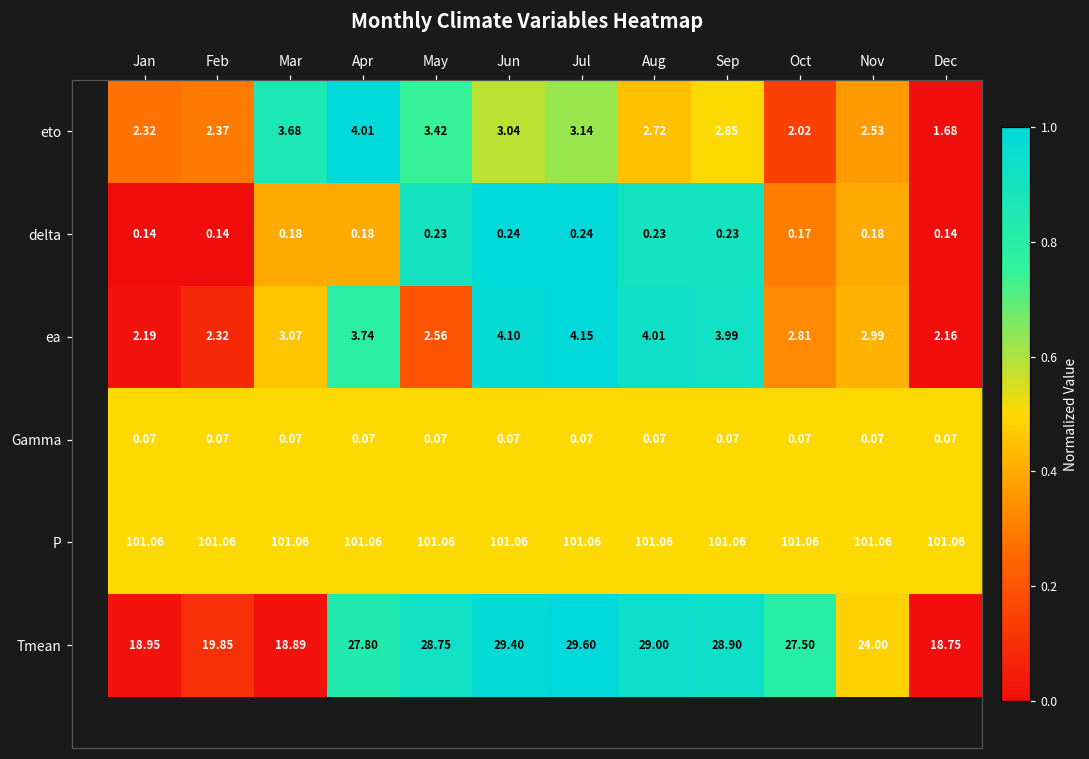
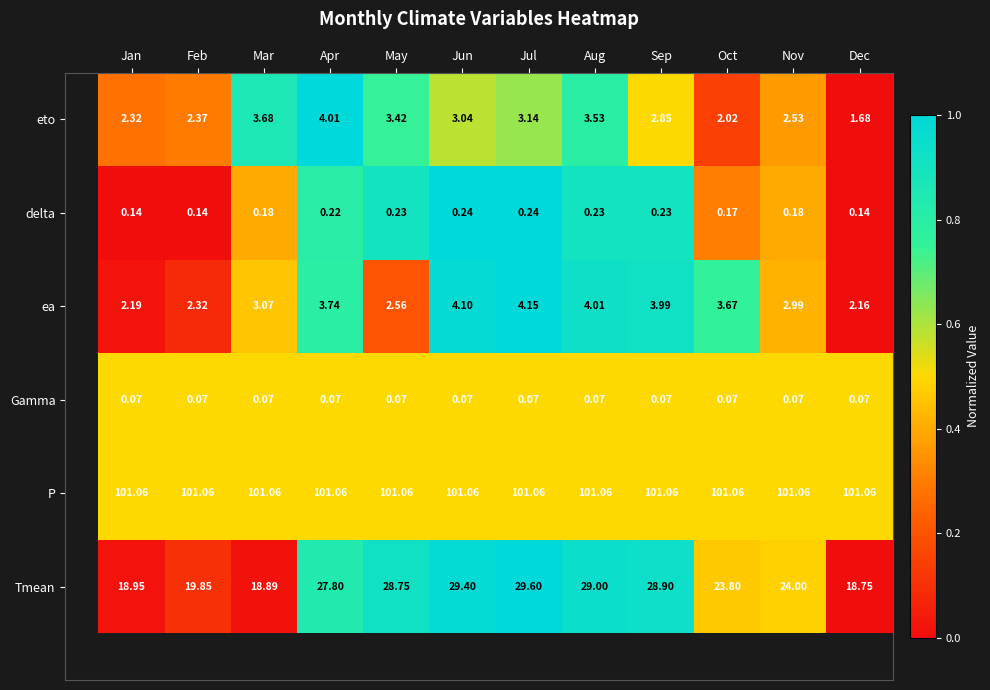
  {
    "eto": {
      "Jan": 2.32,
      "Feb": 2.37,
      "Mar": 3.68,
      "Apr": 4.01,
      "May": 3.42,
      "Jun": 3.04,
      "Jul": 3.14,
-     "Aug": 2.72,
+     "Aug": 3.53,
      "Sep": 2.85,
      "Oct": 2.02,
      "Nov": 2.53,
      "Dec": 1.68
    },
    "delta": {
      "Jan": 0.14,
      "Feb": 0.14,
      "Mar": 0.18,
-     "Apr": 0.18,
+     "Apr": 0.22,
      "May": 0.23,
      "Jun": 0.24,
      "Jul": 0.24,
      "Aug": 0.23,
      "Sep": 0.23,
      "Oct": 0.17,
      "Nov": 0.18,
      "Dec": 0.14
    },
    "ea": {
      "Jan": 2.19,
      "Feb": 2.32,
      "Mar": 3.07,
      "Apr": 3.74,
      "May": 2.56,
      "Jun": 4.10,
      "Jul": 4.15,
      "Aug": 4.01,
      "Sep": 3.99,
-     "Oct": 2.81,
+     "Oct": 3.67,
      "Nov": 2.99,
      "Dec": 2.16
    },
    "Gamma": {
      "Jan": 0.07,
      "Feb": 0.07,
      "Mar": 0.07,
      "Apr": 0.07,
      "May": 0.07,
      "Jun": 0.07,
      "Jul": 0.07,
      "Aug": 0.07,
      "Sep": 0.07,
      "Oct": 0.07,
      "Nov": 0.07,
      "Dec": 0.07
    },
    "P": {
      "Jan": 101.06,
      "Feb": 101.06,
      "Mar": 101.06,
      "Apr": 101.06,
      "May": 101.06,
      "Jun": 101.06,
      "Jul": 101.06,
      "Aug": 101.06,
      "Sep": 101.06,
      "Oct": 101.06,
      "Nov": 101.06,
      "Dec": 101.06
    },
    "Tmean": {
      "Jan": 18.95,
      "Feb": 19.85,
      "Mar": 18.89,
      "Apr": 27.80,
      "May": 28.75,
      "Jun": 29.40,
      "Jul": 29.60,
      "Aug": 29.00,
      "Sep": 28.90,
-     "Oct": 27.50,
+     "Oct": 23.80,
      "Nov": 24.00,
      "Dec": 18.75
    }
  }
